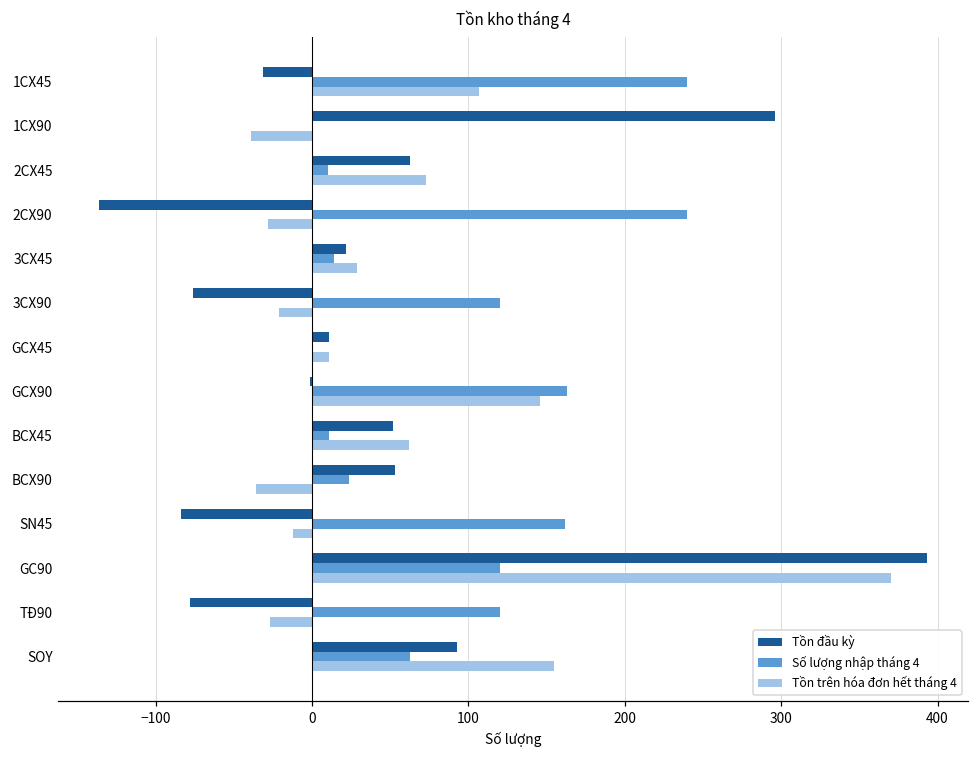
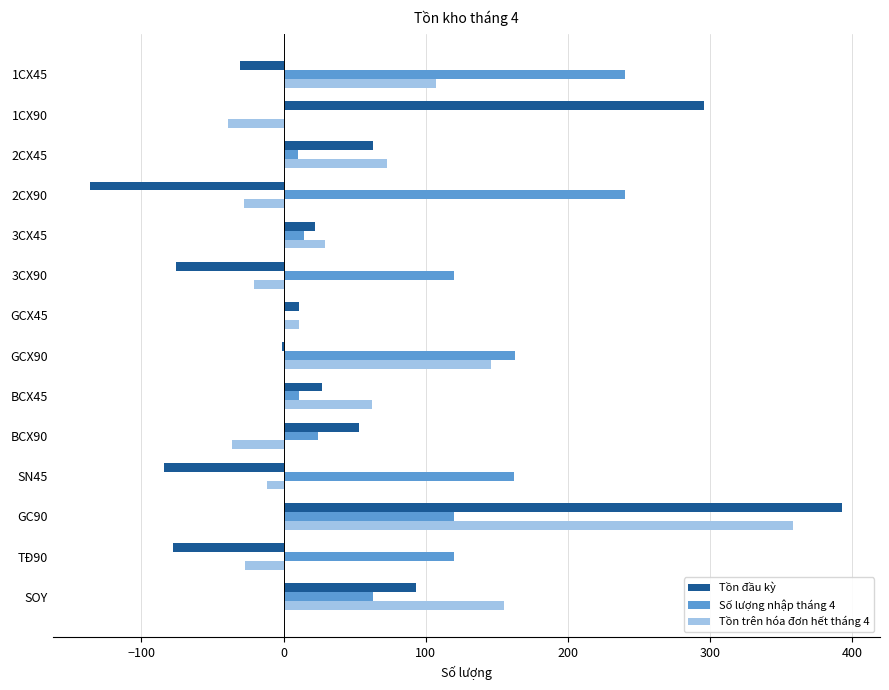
  {
    "Tồn đầu kỳ": {
      "1CX45": -31,
      "1CX90": 296,
      "2CX45": 63,
      "2CX90": -136,
      "3CX45": 22,
      "3CX90": -76,
      "GCX45": 11,
-     "BCX45": 52,
+     "BCX45": 27,
      "BCX90": 53,
      "SN45": -84,
      "GC90": 393,
      "TĐ90": -78,
      "SOY": 93
    },
    "Số lượng nhập tháng 4": {
      "1CX45": 240,
      "1CX90": 0,
      "2CX45": 10,
      "2CX90": 240,
      "3CX45": 14,
      "3CX90": 120,
      "GCX45": 0,
      "GCX90": 163,
      "BCX45": 11,
      "BCX90": 24,
      "SN45": 162,
      "GC90": 120,
      "TĐ90": 120,
      "SOY": 63
    },
    "Tồn trên hóa đơn hết tháng 4": {
      "1CX45": 107,
      "1CX90": -39,
      "2CX45": 73,
      "2CX90": -28,
      "3CX45": 29,
      "3CX90": -21,
      "GCX45": 11,
      "GCX90": 146,
      "BCX45": 62,
      "BCX90": -36,
      "SN45": -12,
-     "GC90": 370,
+     "GC90": 358,
      "TĐ90": -27,
      "SOY": 155
    }
  }
